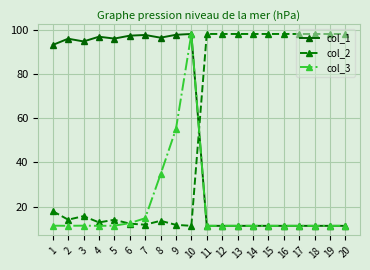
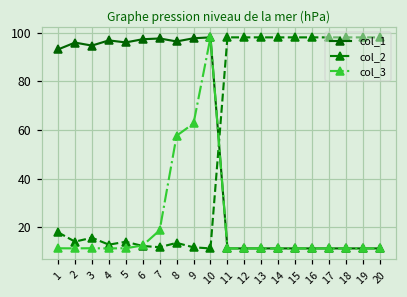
  {
    "col_3": {
      "1": 11,
      "2": 11,
      "3": 11,
      "4": 11,
      "5": 11,
-     "7": 15,
-     "8": 35,
-     "9": 55
+     "7": 19,
+     "8": 58,
+     "9": 63
    }
  }
